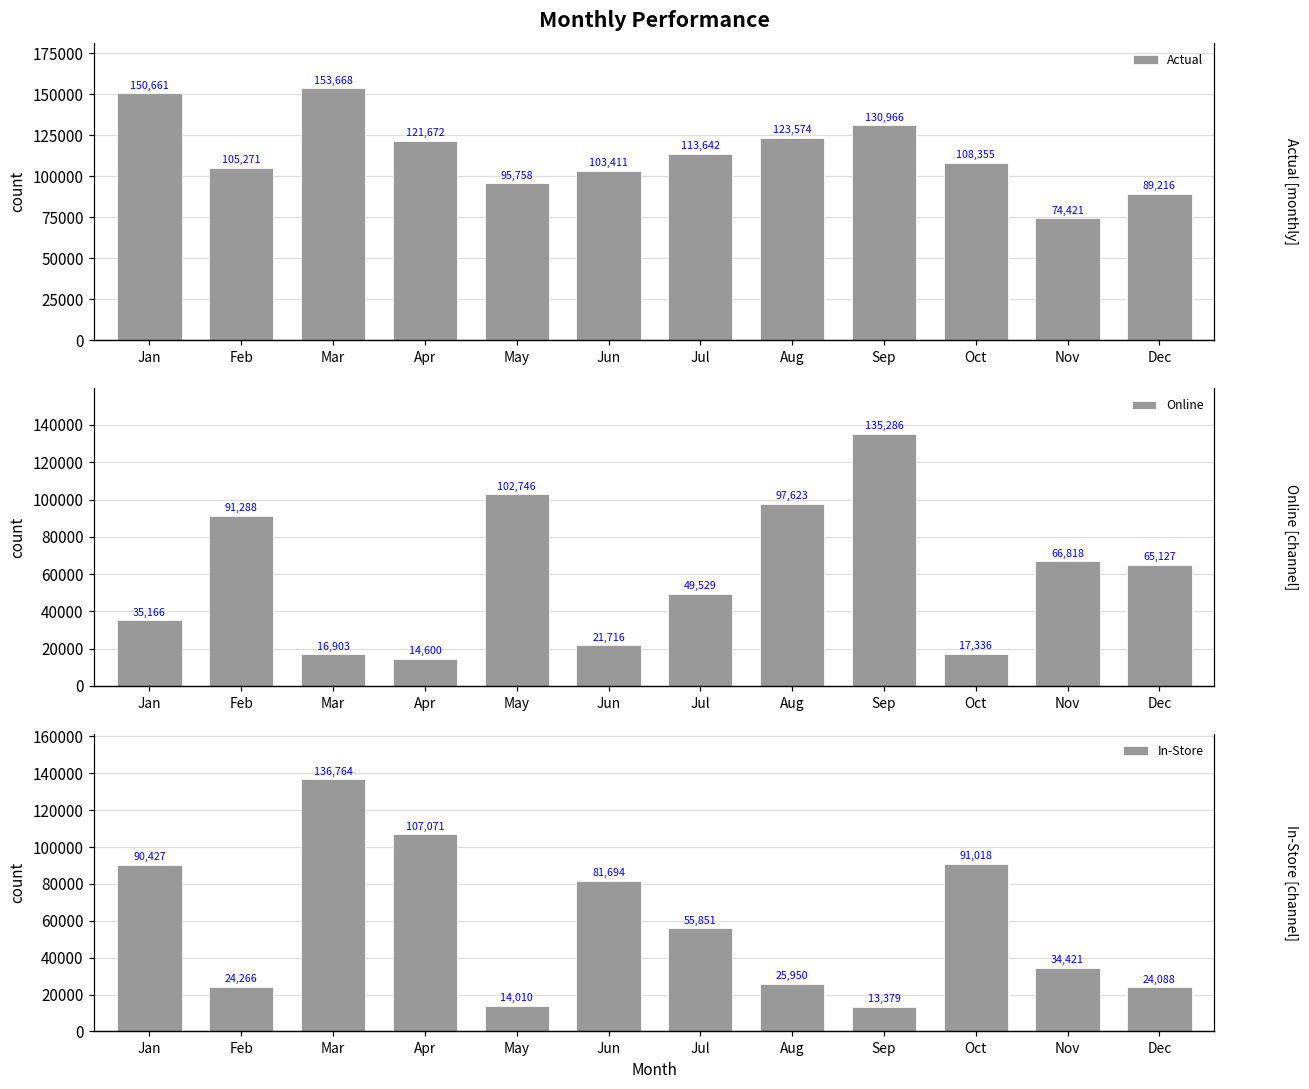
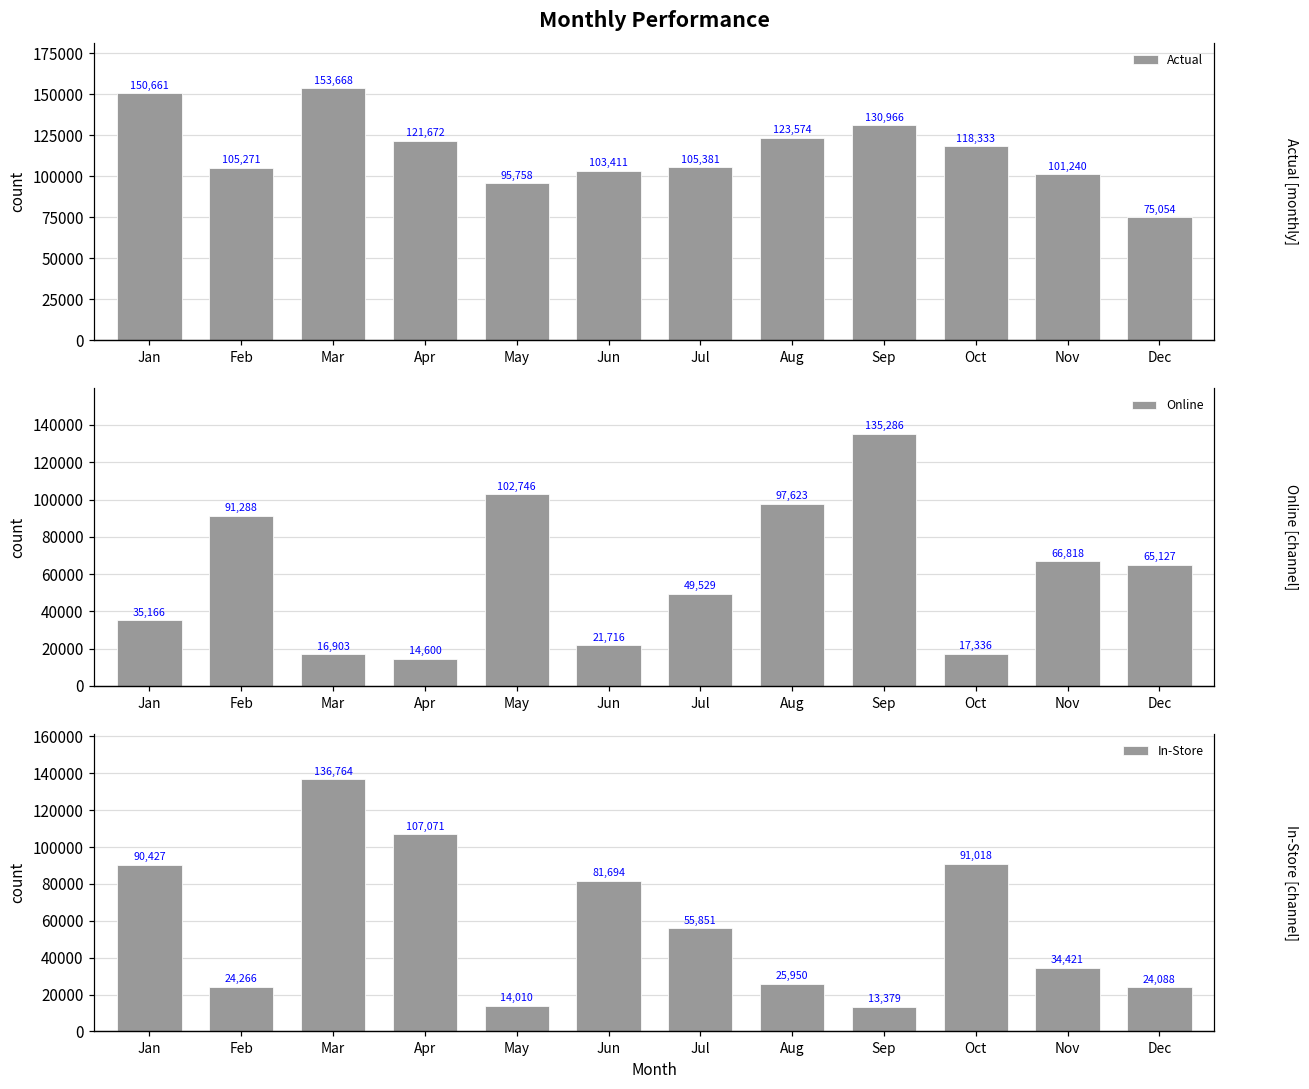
  {
    "Monthly Performance": {
      "Jan": "150,661",
      "Feb": "105,271",
      "Mar": "153,668",
      "Apr": "121,672",
      "May": "95,758",
      "Jun": "103,411",
-     "Jul": "113,642",
+     "Jul": "105,381",
      "Aug": "123,574",
      "Sep": "130,966",
-     "Oct": "108,355",
-     "Nov": "74,421",
-     "Dec": "89,216"
+     "Oct": "118,333",
+     "Nov": "101,240",
+     "Dec": "75,054"
    }
  }
